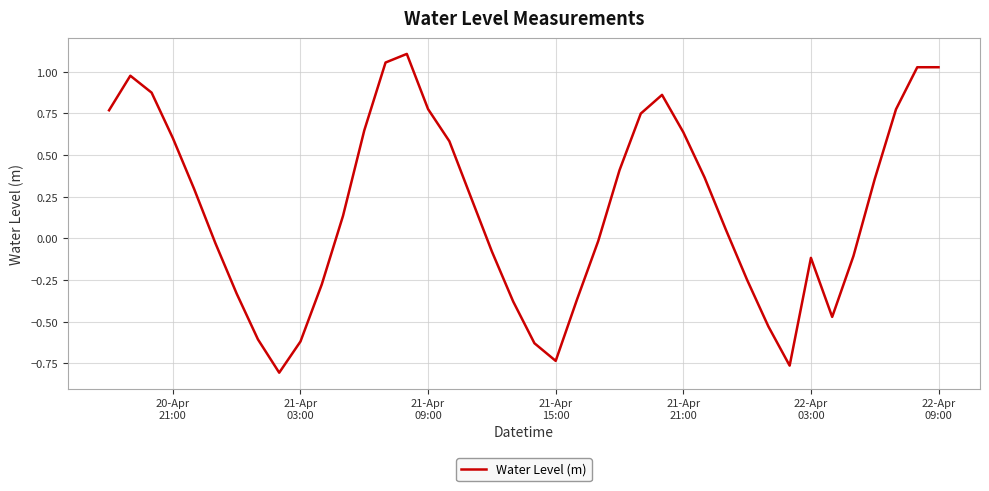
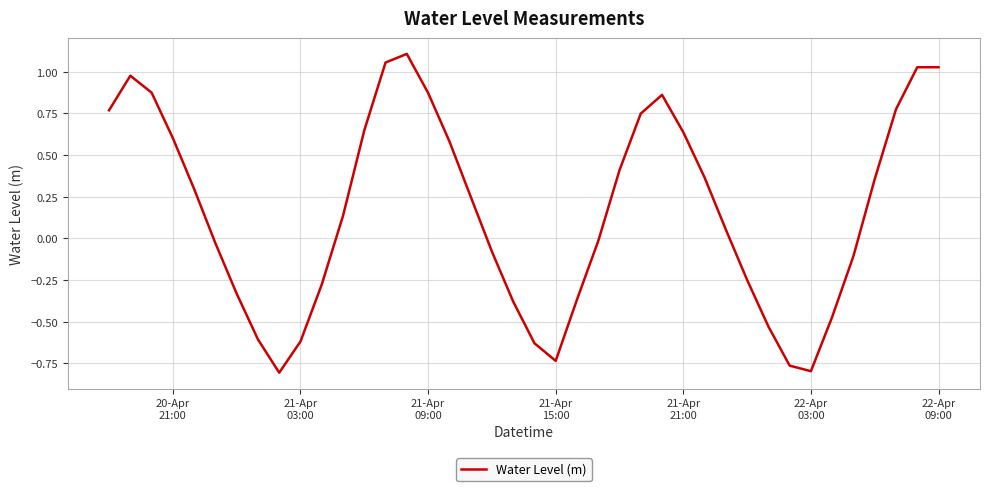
  {
    "20-Apr 21:00": 0.60,
    "21-Apr 03:00": -0.62,
-   "21-Apr 09:00": 0.78,
+   "21-Apr 09:00": 0.87,
    "21-Apr 15:00": -0.74,
    "21-Apr 21:00": 0.64,
-   "22-Apr 03:00": -0.12,
+   "22-Apr 03:00": -0.80,
    "22-Apr 09:00": 1.03
  }
